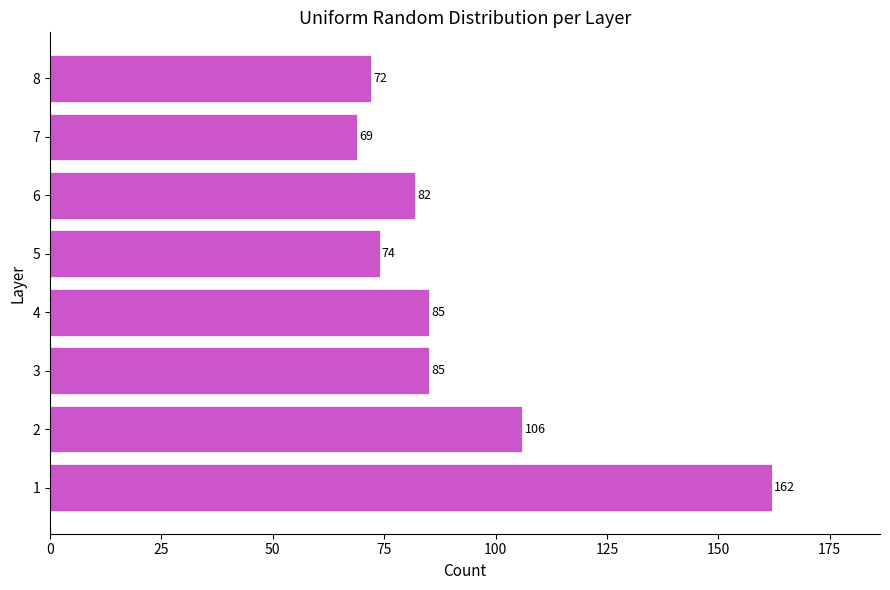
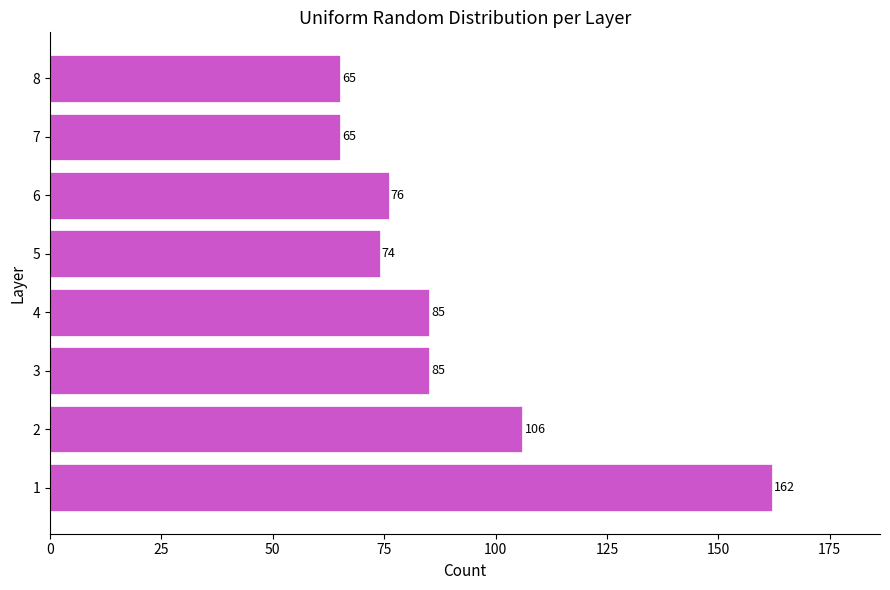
  {
-   "8": 72,
-   "7": 69,
-   "6": 82,
+   "8": 65,
+   "7": 65,
+   "6": 76,
    "5": 74,
    "4": 85,
    "3": 85,
    "2": 106,
    "1": 162
  }
